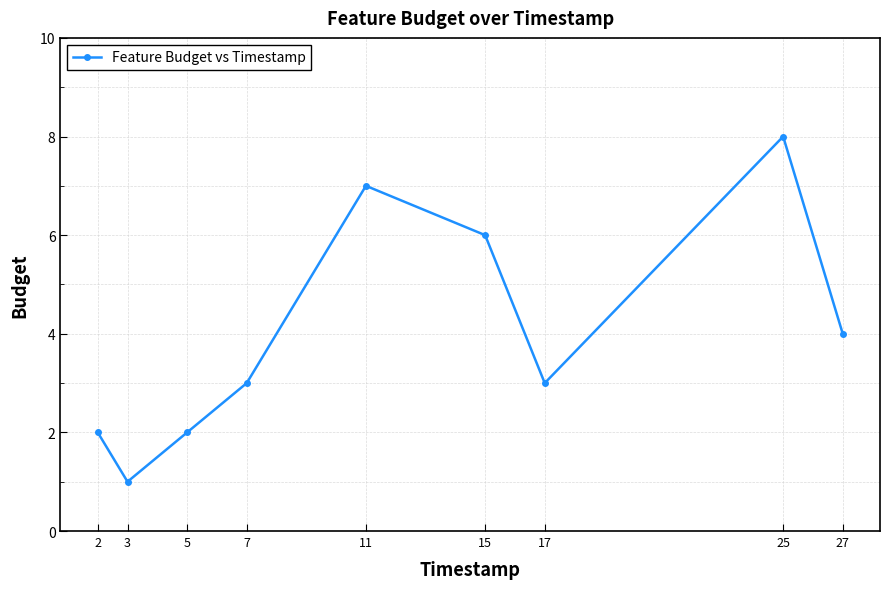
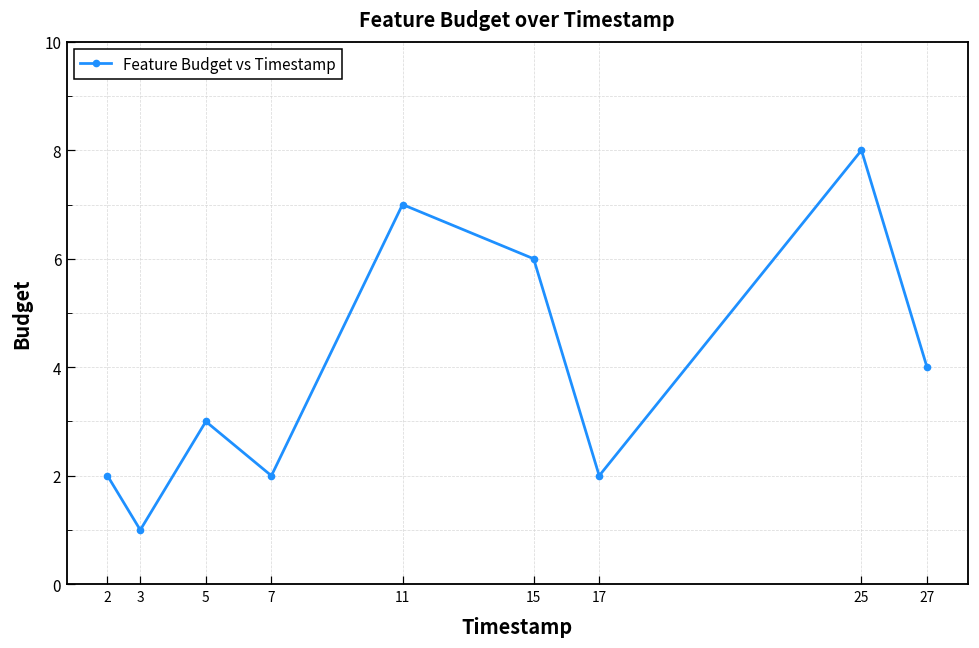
  {
    "2": 2,
    "3": 1,
-   "5": 2,
-   "7": 3,
+   "5": 3,
+   "7": 2,
    "11": 7,
    "15": 6,
-   "17": 3,
+   "17": 2,
    "25": 8,
    "27": 4
  }
